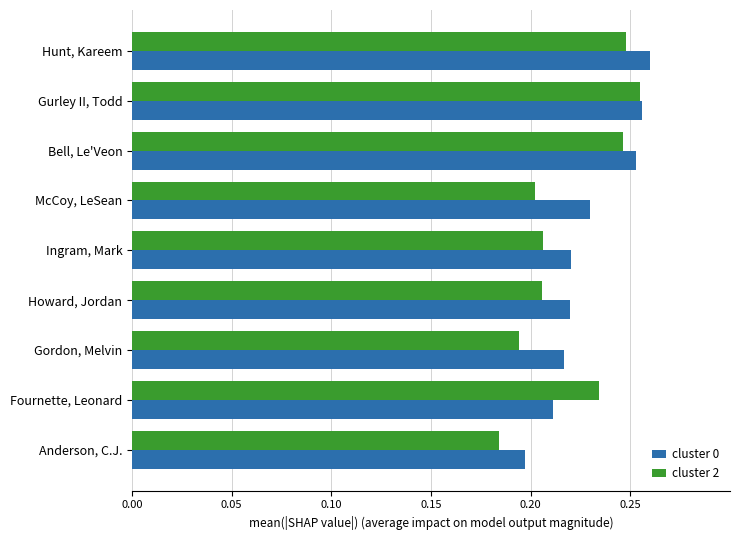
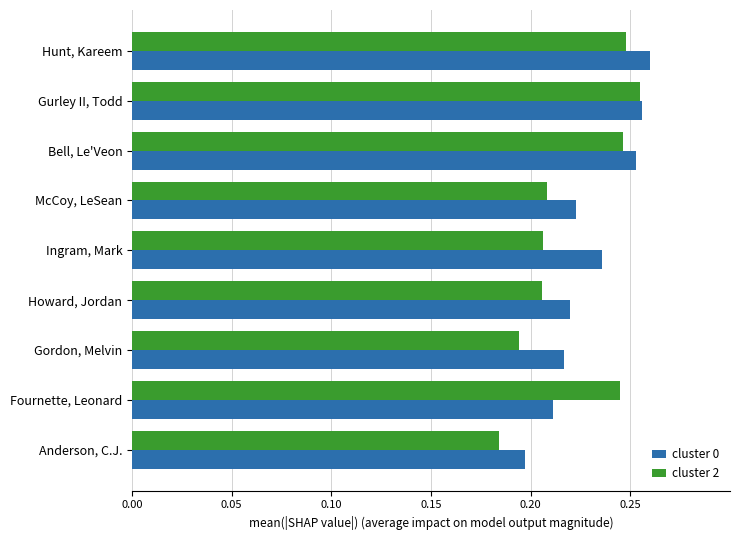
  {
    "cluster 0": {
      "Hunt, Kareem": 0.260,
      "Gurley II, Todd": 0.256,
      "Bell, Le'Veon": 0.253,
-     "McCoy, LeSean": 0.230,
-     "Ingram, Mark": 0.220,
+     "McCoy, LeSean": 0.223,
+     "Ingram, Mark": 0.236,
      "Howard, Jordan": 0.220,
      "Gordon, Melvin": 0.217,
      "Fournette, Leonard": 0.211,
      "Anderson, C.J.": 0.197
    },
    "cluster 2": {
      "Hunt, Kareem": 0.248,
      "Gurley II, Todd": 0.255,
      "Bell, Le'Veon": 0.246,
-     "McCoy, LeSean": 0.202,
+     "McCoy, LeSean": 0.208,
      "Ingram, Mark": 0.206,
      "Howard, Jordan": 0.205,
      "Gordon, Melvin": 0.194,
-     "Fournette, Leonard": 0.234,
+     "Fournette, Leonard": 0.245,
      "Anderson, C.J.": 0.184
    }
  }
